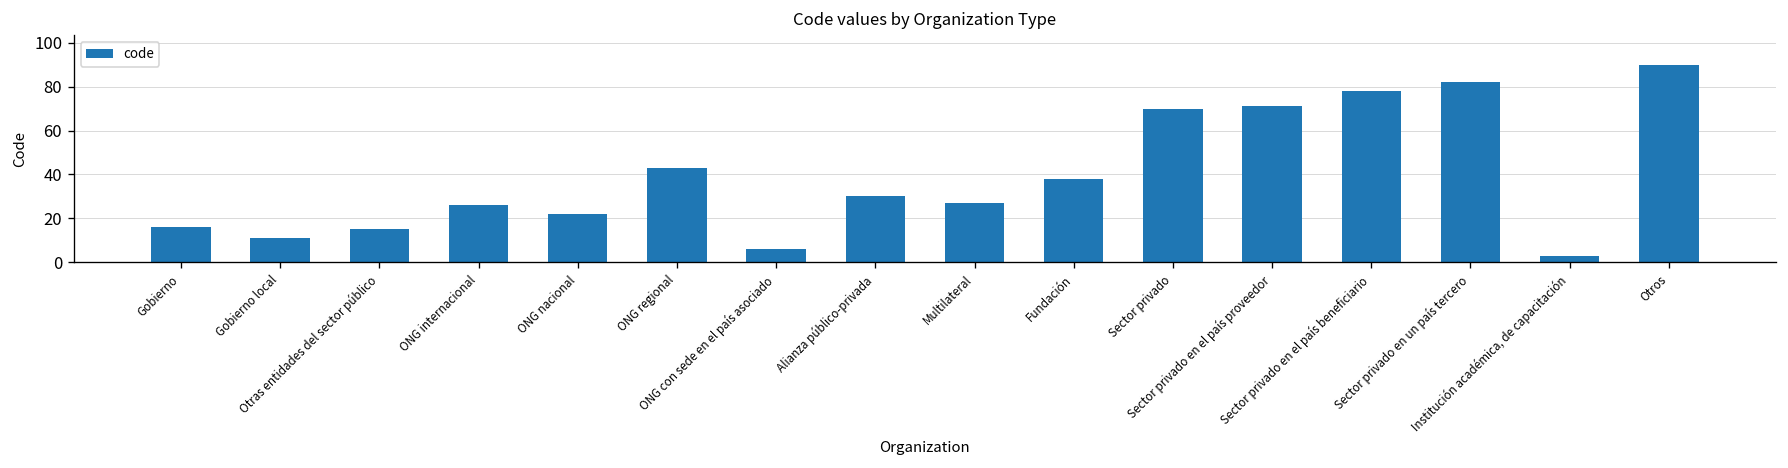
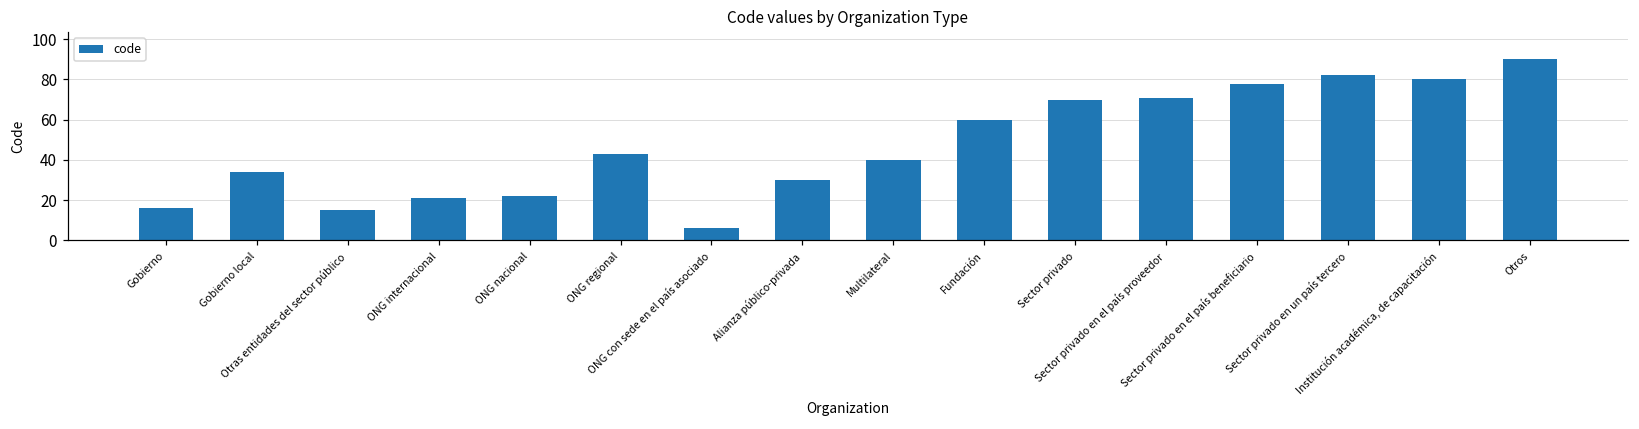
  {
    "Gobierno": 16,
-   "Gobierno local": 11,
+   "Gobierno local": 34,
    "Otras entidades del sector público": 15,
-   "ONG internacional": 26,
+   "ONG internacional": 21,
    "ONG nacional": 22,
    "ONG regional": 43,
    "ONG con sede en el país asociado": 6,
    "Alianza público-privada": 30,
-   "Multilateral": 27,
-   "Fundación": 38,
+   "Multilateral": 40,
+   "Fundación": 60,
    "Sector privado": 70,
    "Sector privado en el país proveedor": 71,
    "Sector privado en el país beneficiario": 78,
    "Sector privado en un país tercero": 82,
-   "Institución académica, de capacitación": 3,
+   "Institución académica, de capacitación": 80,
    "Otros": 90
  }
